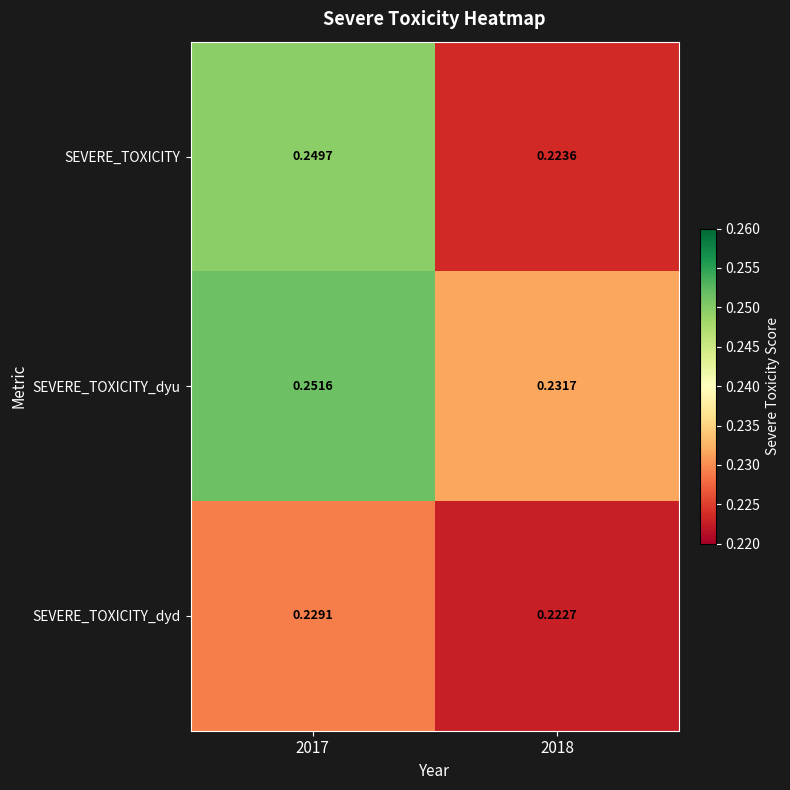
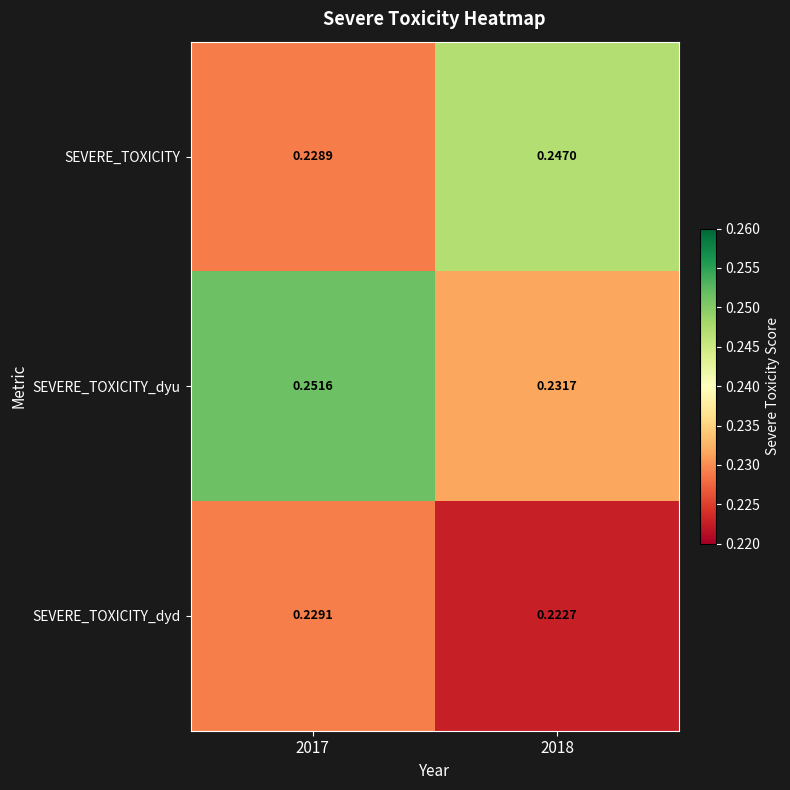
  {
    "SEVERE_TOXICITY": {
-     "2017": 0.2497,
-     "2018": 0.2236
+     "2017": 0.2289,
+     "2018": 0.2470
    },
    "SEVERE_TOXICITY_dyu": {
      "2017": 0.2516,
      "2018": 0.2317
    },
    "SEVERE_TOXICITY_dyd": {
      "2017": 0.2291,
      "2018": 0.2227
    }
  }
